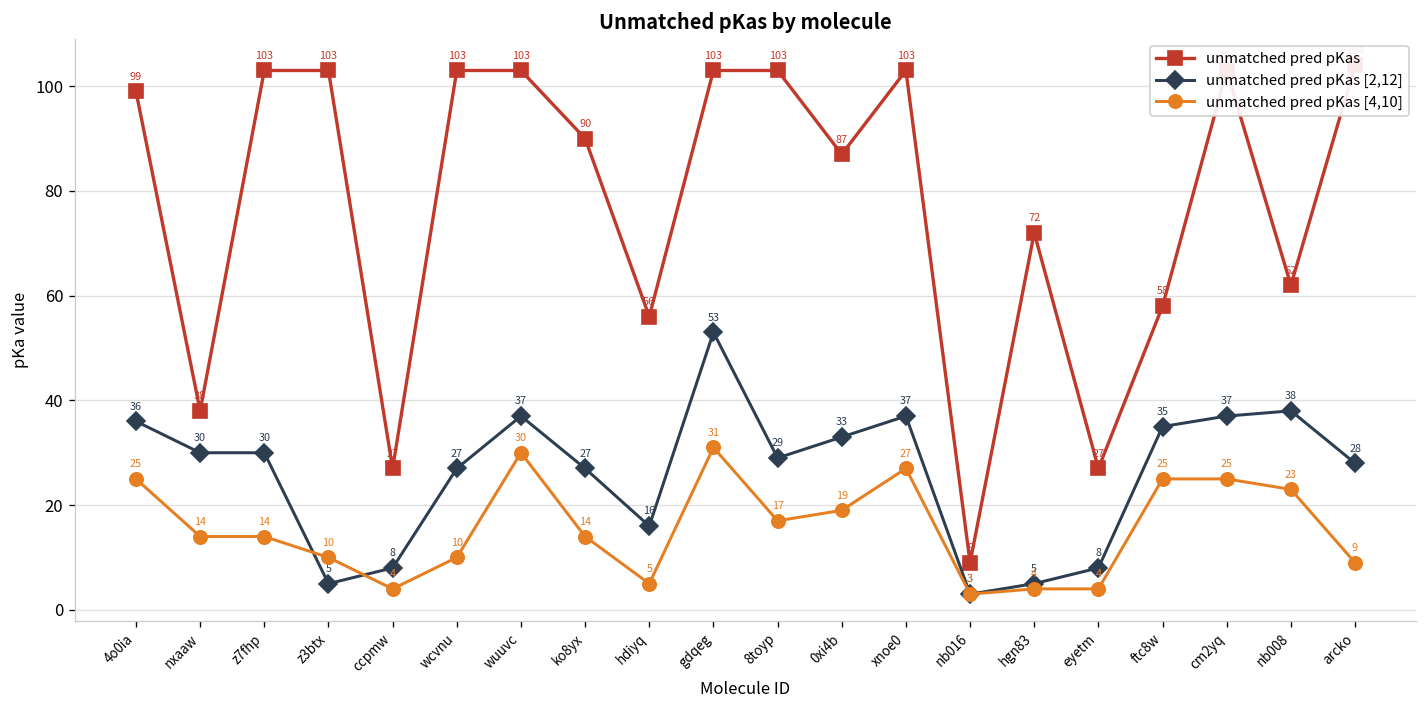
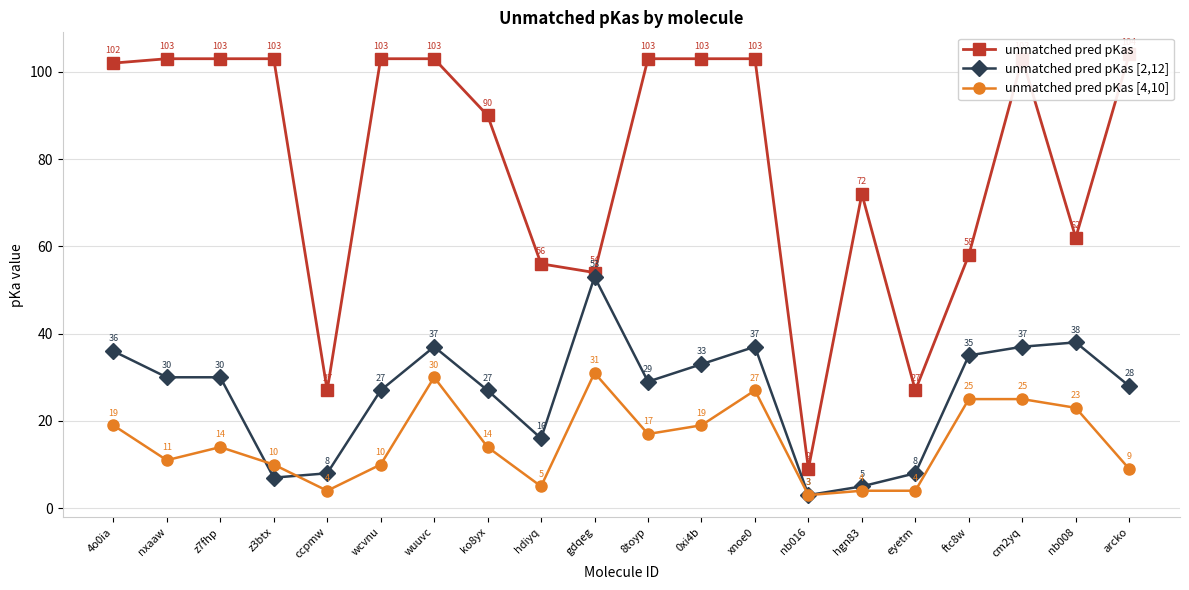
  {
    "unmatched pred pKas": {
-     "4o0ia": 99,
-     "nxaaw": 38,
+     "4o0ia": 102,
+     "nxaaw": 103,
      "z7fhp": 103,
      "z3btx": 103,
      "ccpmw": 27,
      "wcvnu": 103,
      "wuuvc": 103,
      "ko8yx": 90,
      "hdiyq": 56,
-     "gdqeg": 103,
+     "gdqeg": 54,
      "8toyp": 103,
-     "0xi4b": 87,
+     "0xi4b": 103,
      "xnoe0": 103,
      "hgn83": 72,
      "eyetm": 27,
      "ftc8w": 58,
      "nb008": 62
    },
    "unmatched pred pKas [2,12]": {
-     "z3btx": 5
+     "z3btx": 7
    },
    "unmatched pred pKas [4,10]": {
-     "4o0ia": 25,
-     "nxaaw": 14,
+     "4o0ia": 19,
+     "nxaaw": 11,
      "z7fhp": 14,
      "z3btx": 10,
      "wcvnu": 10,
      "wuuvc": 30,
      "ko8yx": 14,
      "hdiyq": 5,
      "gdqeg": 31,
      "8toyp": 17,
      "0xi4b": 19,
      "xnoe0": 27,
      "ftc8w": 25,
      "cm2yq": 25,
      "nb008": 23,
      "arcko": 9
    }
  }
